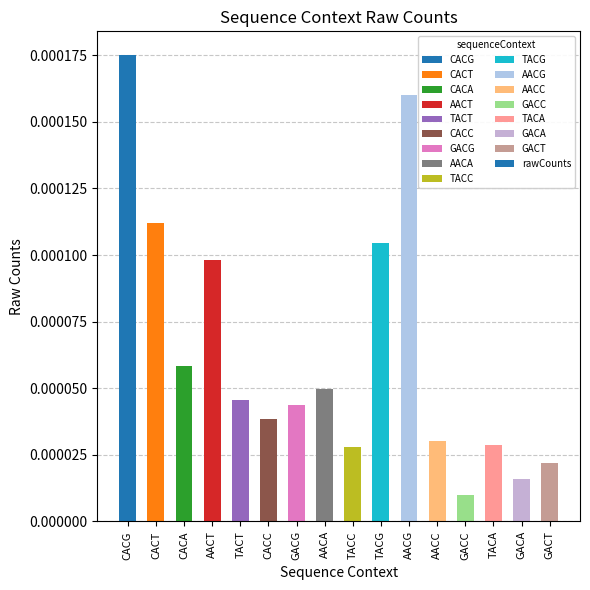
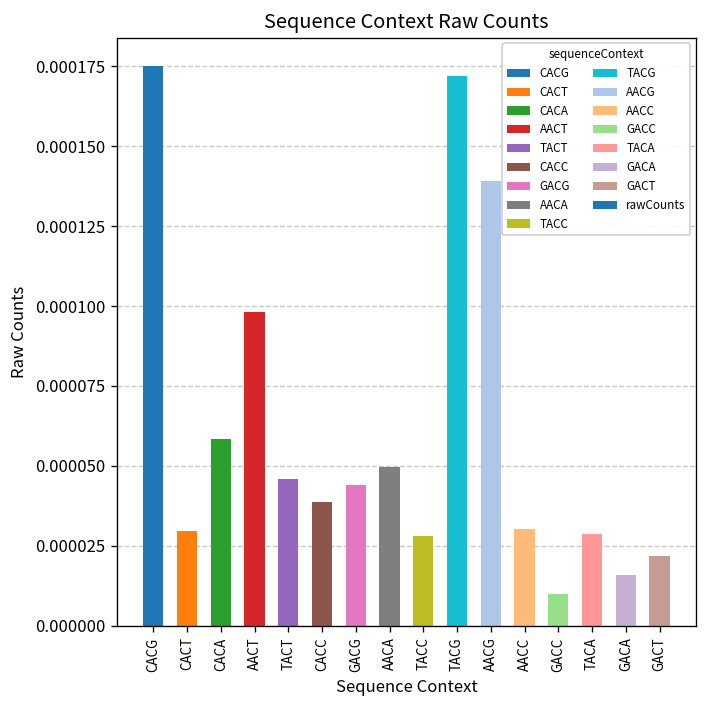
  {
    "CACG": 0.000175,
-   "CACT": 0.000112,
+   "CACT": 0.000030,
    "CACA": 0.000058,
    "AACT": 0.000098,
    "TACT": 0.000046,
    "CACC": 0.000039,
    "GACG": 0.000044,
    "AACA": 0.000050,
    "TACC": 0.000028,
-   "TACG": 0.000105,
-   "AACG": 0.000160,
+   "TACG": 0.000172,
+   "AACG": 0.000139,
    "AACC": 0.000030,
    "GACC": 0.000010,
    "TACA": 0.000029,
    "GACA": 0.000016,
    "GACT": 0.000022
  }
